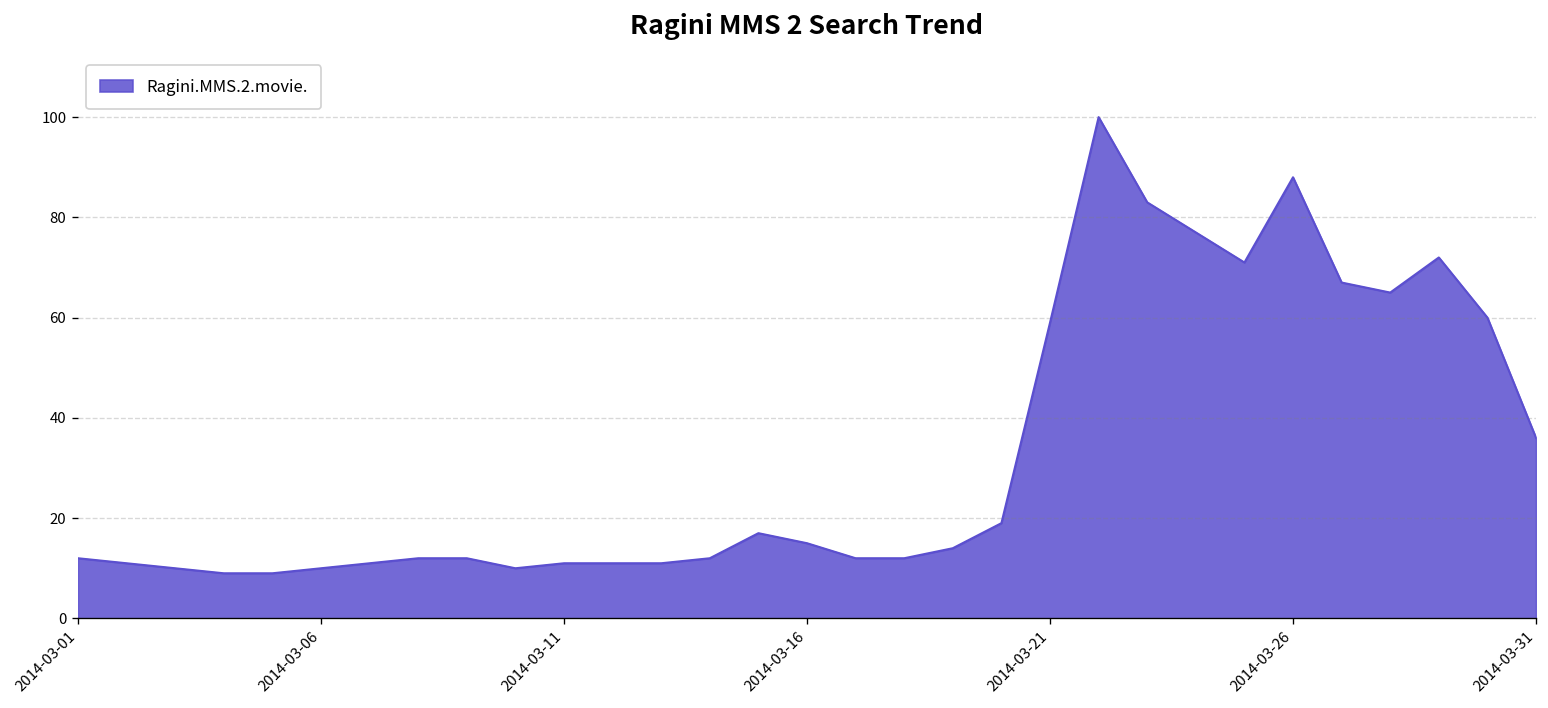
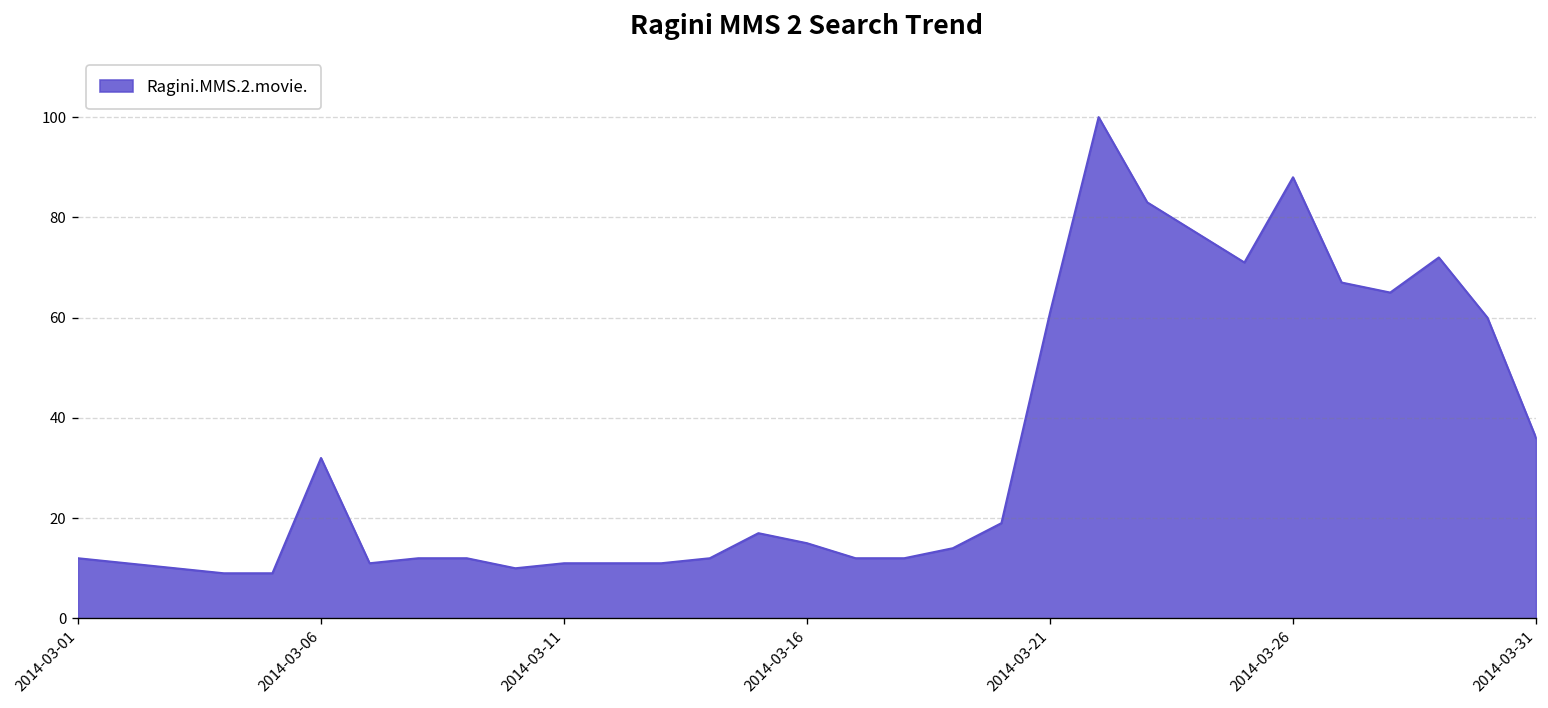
  {
    "2014-03-01": 12,
-   "2014-03-06": 10,
+   "2014-03-06": 32,
    "2014-03-11": 11,
    "2014-03-16": 15,
-   "2014-03-21": 59,
+   "2014-03-21": 61,
    "2014-03-26": 88,
    "2014-03-31": 36
  }
